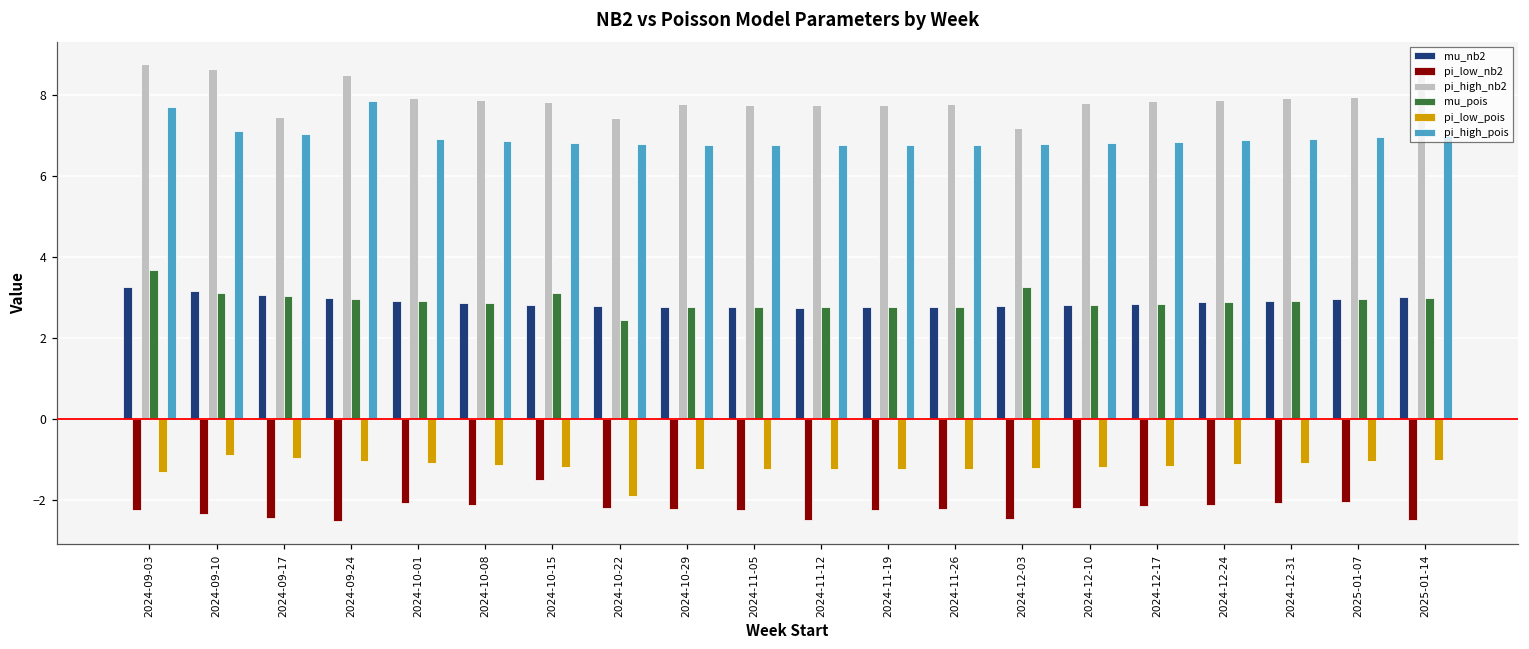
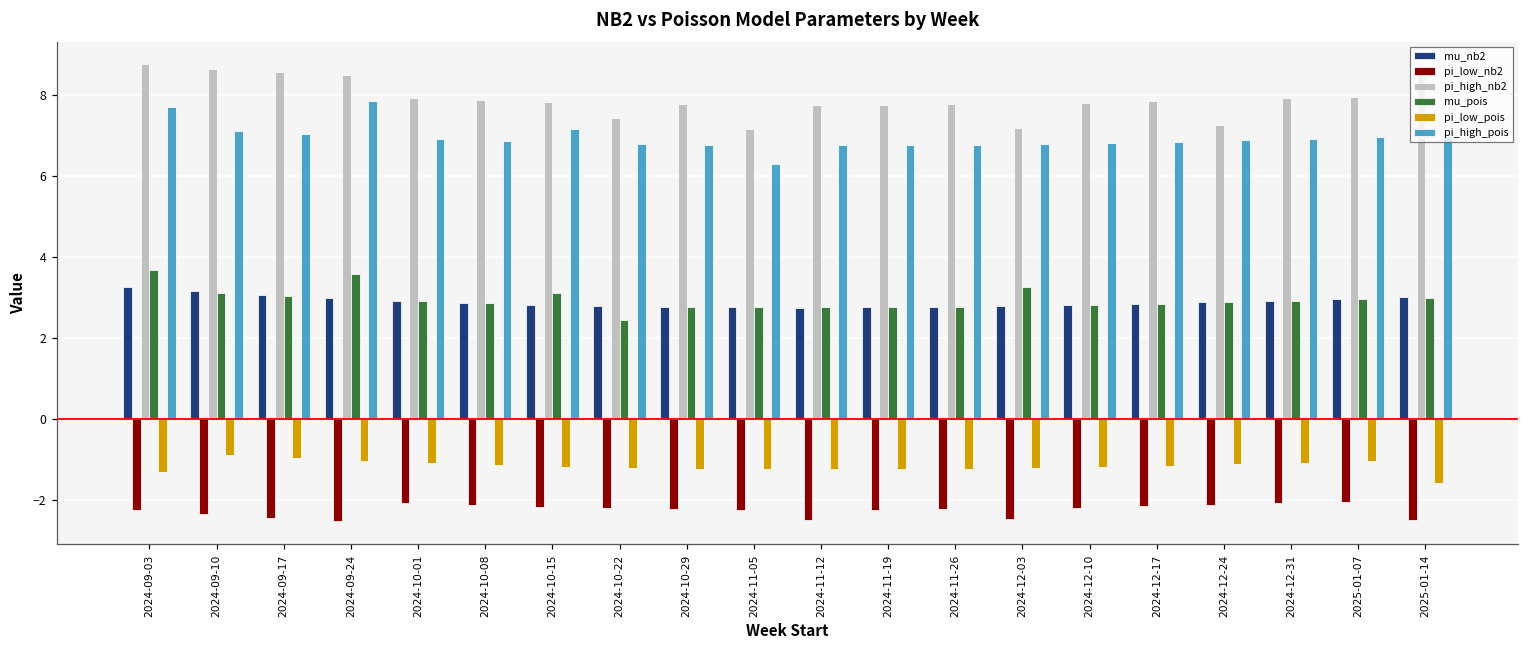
  {
    "mu_nb2": {
      "2024-09-03": 3.3,
      "2024-09-10": 3.2,
      "2024-09-17": 3.1,
      "2024-09-24": 3.0,
      "2024-10-01": 2.9,
      "2024-10-08": 2.9,
      "2024-10-15": 2.8,
      "2024-10-22": 2.8,
      "2024-10-29": 2.8,
      "2024-11-05": 2.8,
      "2024-11-12": 2.8,
      "2024-11-19": 2.8,
      "2024-11-26": 2.8,
      "2024-12-03": 2.8,
      "2024-12-10": 2.8,
      "2024-12-17": 2.8,
      "2024-12-24": 2.9,
      "2024-12-31": 2.9,
      "2025-01-07": 3.0,
      "2025-01-14": 3.0
    },
    "pi_low_nb2": {
      "2024-09-03": -2.2,
      "2024-09-10": -2.3,
      "2024-09-17": -2.4,
      "2024-09-24": -2.5,
      "2024-10-01": -2.1,
      "2024-10-08": -2.1,
-     "2024-10-15": -1.5,
+     "2024-10-15": -2.2,
      "2024-10-22": -2.2,
      "2024-10-29": -2.2,
      "2024-11-05": -2.2,
      "2024-11-12": -2.5,
      "2024-11-19": -2.2,
      "2024-11-26": -2.2,
      "2024-12-03": -2.5,
      "2024-12-10": -2.2,
      "2024-12-17": -2.2,
      "2024-12-24": -2.1,
      "2024-12-31": -2.1,
      "2025-01-07": -2.0,
      "2025-01-14": -2.5
    },
    "pi_high_nb2": {
      "2024-09-03": 8.8,
      "2024-09-10": 8.7,
-     "2024-09-17": 7.5,
+     "2024-09-17": 8.6,
      "2024-09-24": 8.5,
      "2024-10-01": 7.9,
      "2024-10-08": 7.9,
      "2024-10-15": 7.8,
      "2024-10-22": 7.4,
      "2024-10-29": 7.8,
-     "2024-11-05": 7.8,
+     "2024-11-05": 7.2,
      "2024-11-12": 7.8,
      "2024-11-19": 7.8,
      "2024-11-26": 7.8,
      "2024-12-03": 7.2,
      "2024-12-10": 7.8,
      "2024-12-17": 7.8,
-     "2024-12-24": 7.9,
+     "2024-12-24": 7.3,
      "2024-12-31": 7.9,
      "2025-01-07": 8.0
    },
    "mu_pois": {
      "2024-09-03": 3.7,
      "2024-09-10": 3.1,
      "2024-09-17": 3.0,
-     "2024-09-24": 3.0,
+     "2024-09-24": 3.6,
      "2024-10-01": 2.9,
      "2024-10-08": 2.9,
      "2024-10-15": 3.1,
      "2024-10-22": 2.5,
      "2024-10-29": 2.8,
      "2024-11-05": 2.8,
      "2024-11-12": 2.8,
      "2024-11-19": 2.8,
      "2024-11-26": 2.8,
      "2024-12-03": 3.3,
      "2024-12-10": 2.8,
      "2024-12-17": 2.8,
      "2024-12-24": 2.9,
      "2024-12-31": 2.9,
      "2025-01-07": 3.0,
      "2025-01-14": 3.0
    },
    "pi_low_pois": {
      "2024-09-03": -1.3,
      "2024-09-10": -0.9,
      "2024-09-17": -1.0,
      "2024-09-24": -1.0,
      "2024-10-01": -1.1,
      "2024-10-08": -1.1,
      "2024-10-15": -1.2,
-     "2024-10-22": -1.9,
+     "2024-10-22": -1.2,
      "2024-10-29": -1.2,
      "2024-11-05": -1.2,
      "2024-11-12": -1.2,
      "2024-11-19": -1.2,
      "2024-11-26": -1.2,
      "2024-12-03": -1.2,
      "2024-12-10": -1.2,
      "2024-12-17": -1.2,
      "2024-12-24": -1.1,
      "2024-12-31": -1.1,
      "2025-01-07": -1.0,
-     "2025-01-14": -1.0
+     "2025-01-14": -1.6
    },
    "pi_high_pois": {
      "2024-09-03": 7.7,
      "2024-09-10": 7.1,
      "2024-09-17": 7.0,
      "2024-09-24": 7.8,
      "2024-10-01": 6.9,
      "2024-10-08": 6.9,
-     "2024-10-15": 6.8,
+     "2024-10-15": 7.2,
      "2024-10-22": 6.8,
      "2024-10-29": 6.8,
-     "2024-11-05": 6.8,
+     "2024-11-05": 6.3,
      "2024-11-12": 6.8,
      "2024-11-19": 6.8,
      "2024-11-26": 6.8,
      "2024-12-03": 6.8,
      "2024-12-10": 6.8,
      "2024-12-17": 6.8,
      "2024-12-24": 6.9,
      "2024-12-31": 6.9,
      "2025-01-07": 7.0
    }
  }
